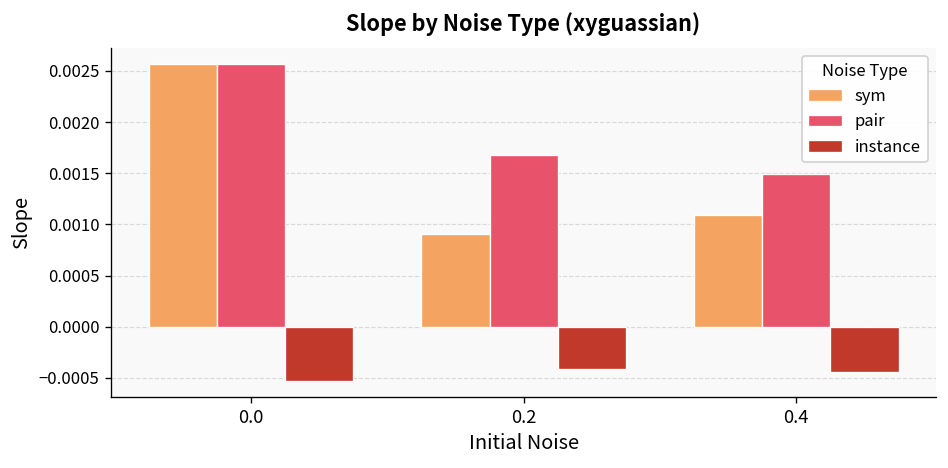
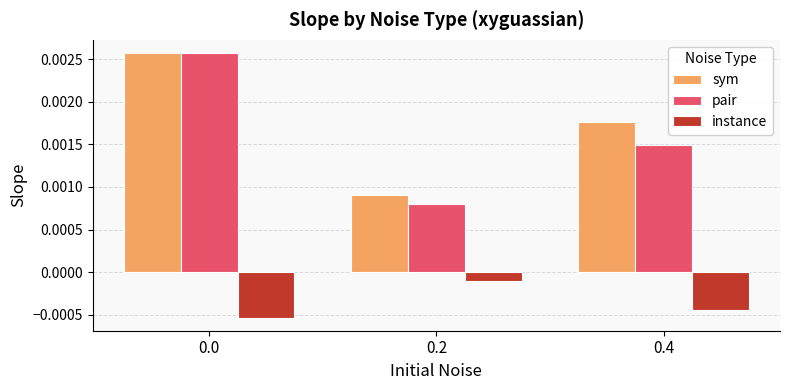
  {
    "sym": {
      "0.0": 0.0026,
      "0.2": 0.0009,
-     "0.4": 0.0011
+     "0.4": 0.0018
    },
    "pair": {
      "0.0": 0.0026,
-     "0.2": 0.0017,
+     "0.2": 0.0008,
      "0.4": 0.0015
    },
    "instance": {
      "0.0": -0.0005,
-     "0.2": -0.0004,
+     "0.2": -0.0001,
      "0.4": -0.0004
    }
  }
